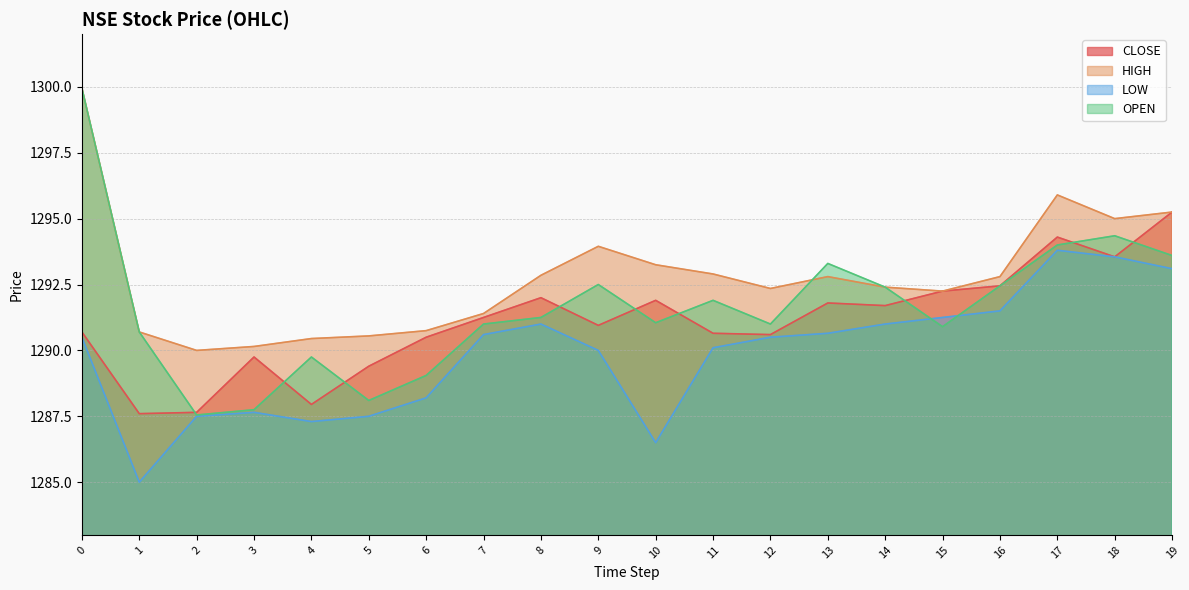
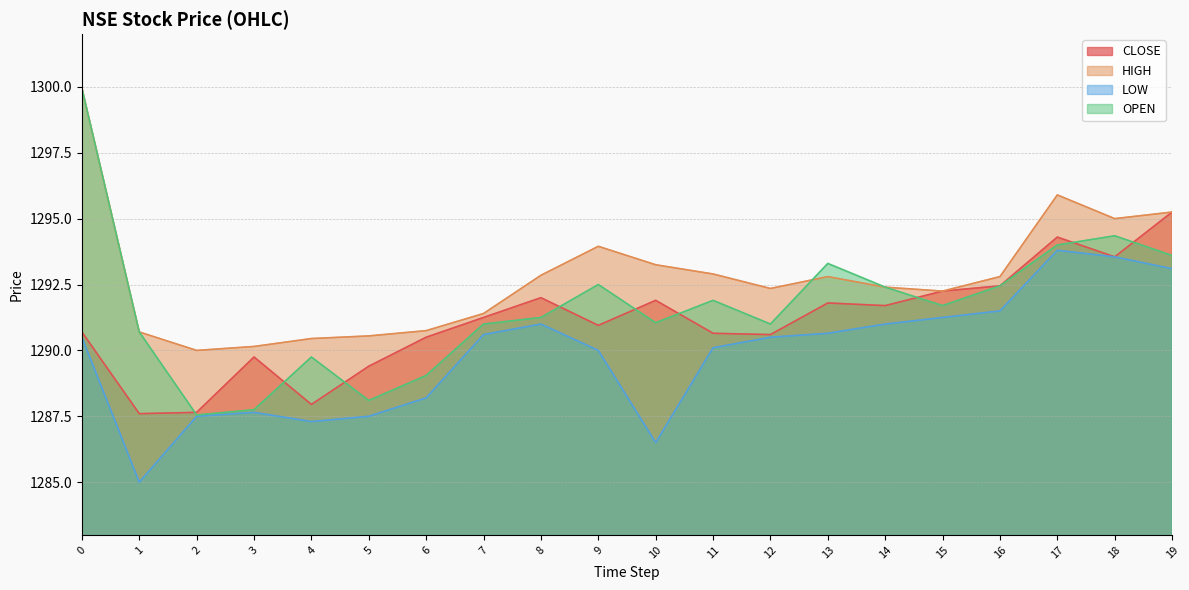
  {
    "LOW": {
      "0": 1290.5,
      "1": 1285.0,
      "3": 1287.7,
      "4": 1287.3,
      "5": 1287.5,
      "6": 1288.2,
      "7": 1290.6,
      "8": 1291.0,
      "9": 1290.0,
      "10": 1286.5,
      "11": 1290.1,
      "12": 1290.5,
      "13": 1290.7,
      "14": 1291.0,
      "15": 1291.3,
      "16": 1291.5,
      "17": 1293.8,
      "19": 1293.1
    },
    "OPEN": {
      "3": 1287.8,
      "4": 1289.8,
      "5": 1288.1,
      "6": 1289.1,
      "7": 1291.0,
      "8": 1291.3,
      "9": 1292.5,
      "10": 1291.1,
      "11": 1291.9,
      "12": 1291.0,
      "13": 1293.3,
-     "15": 1290.9,
+     "15": 1291.7,
      "17": 1294.0,
      "18": 1294.4,
      "19": 1293.6
    }
  }
